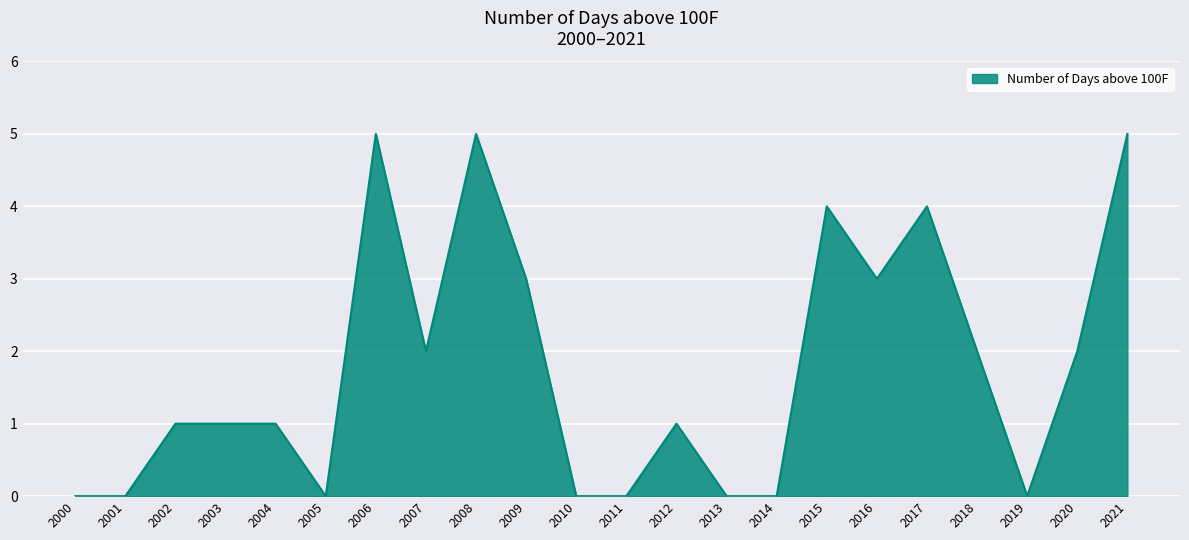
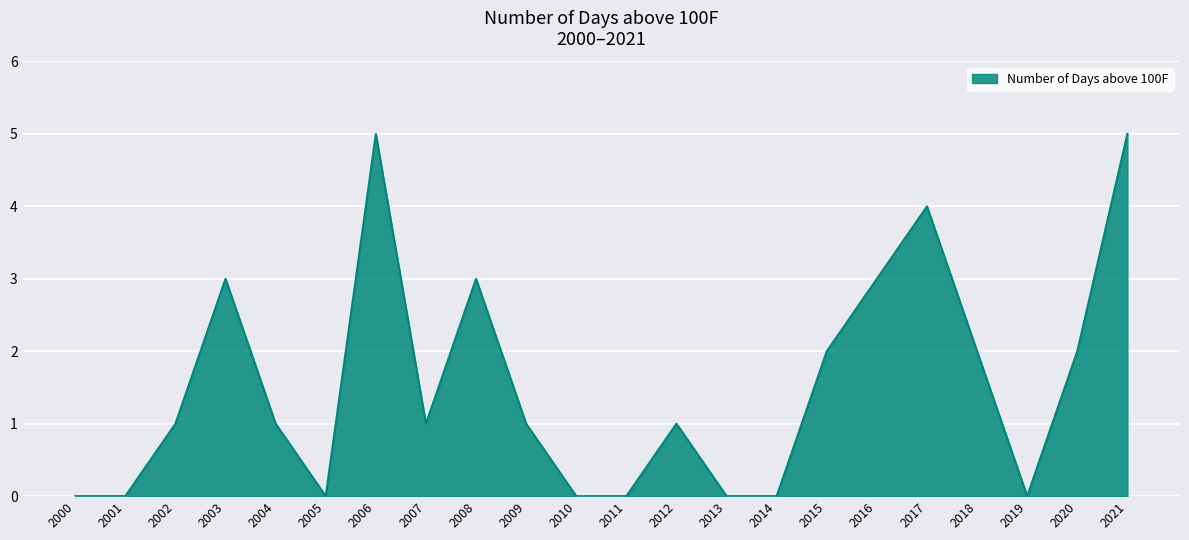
  {
    "2000": 0,
    "2001": 0,
    "2002": 1,
-   "2003": 1,
+   "2003": 3,
    "2004": 1,
    "2005": 0,
    "2006": 5,
-   "2007": 2,
-   "2008": 5,
-   "2009": 3,
+   "2007": 1,
+   "2008": 3,
+   "2009": 1,
    "2010": 0,
    "2011": 0,
    "2012": 1,
    "2013": 0,
    "2014": 0,
-   "2015": 4,
+   "2015": 2,
    "2016": 3,
    "2017": 4,
    "2018": 2,
    "2019": 0,
    "2020": 2,
    "2021": 5
  }
